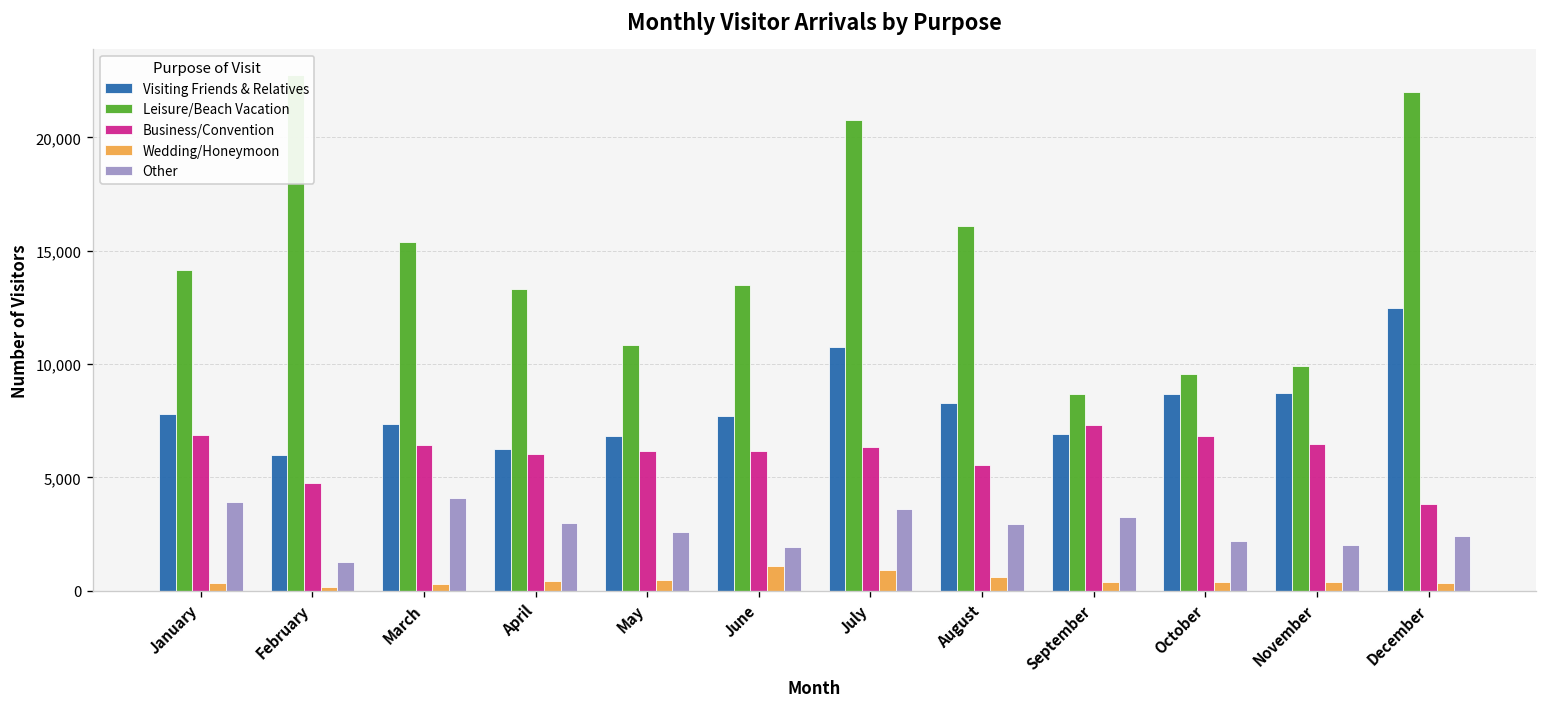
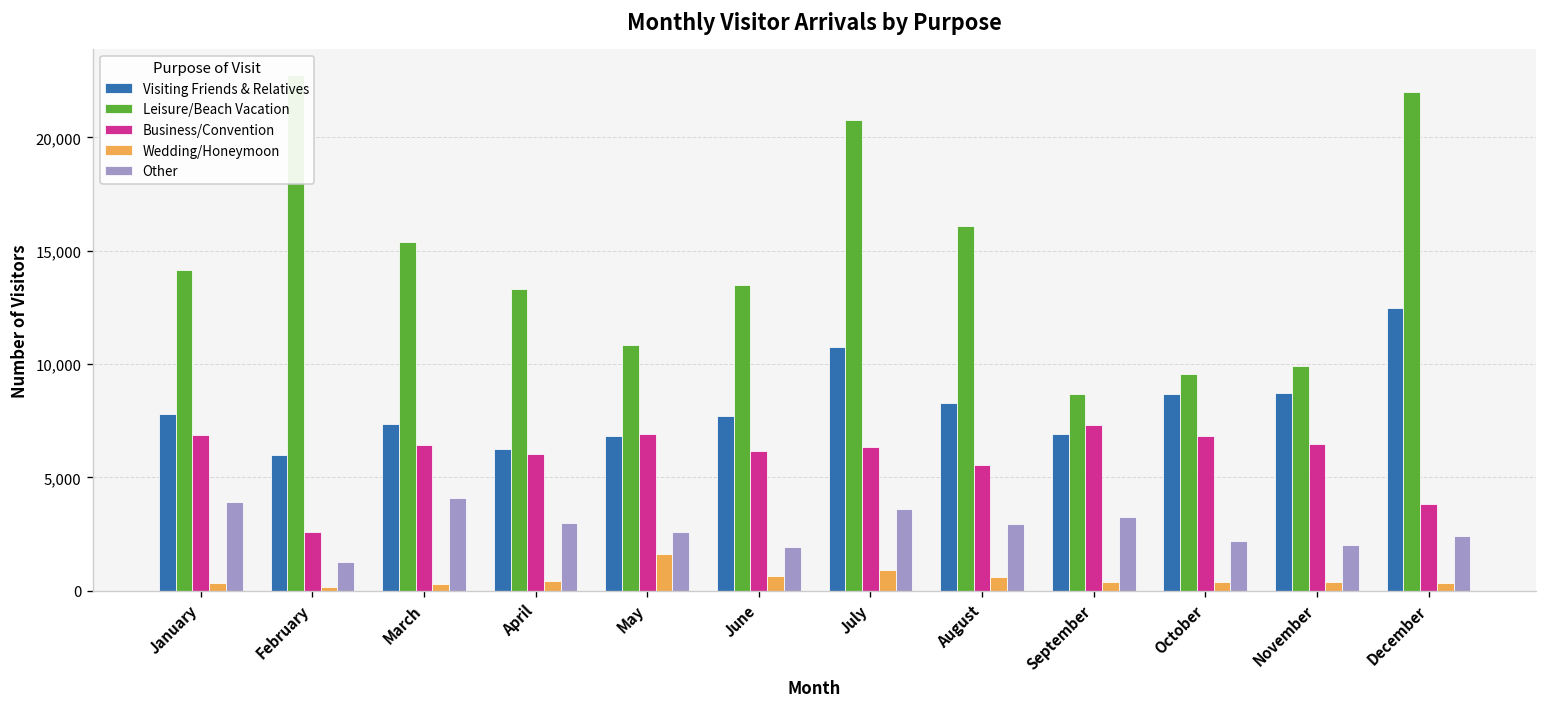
  {
    "Visiting Friends & Relatives": {
      "January": "7,800",
      "February": "6,000",
      "March": "7,300",
      "April": "6,300",
      "May": "6,800",
      "June": "7,700",
      "July": "10,800",
      "August": "8,300",
      "September": "6,900",
      "October": "8,700",
      "November": "8,700",
      "December": "12,500"
    },
    "Leisure/Beach Vacation": {
      "January": "14,100",
      "March": "15,400",
      "April": "13,300",
      "May": "10,800",
      "June": "13,500",
      "July": "20,800",
      "August": "16,100",
      "September": "8,700",
      "October": "9,600",
      "November": "9,900",
      "December": "22,000"
    },
    "Business/Convention": {
      "January": "6,900",
-     "February": "4,800",
+     "February": "2,600",
      "March": "6,400",
      "April": "6,000",
-     "May": "6,200",
+     "May": "6,900",
      "June": "6,200",
      "July": "6,300",
      "August": "5,500",
      "September": "7,300",
      "October": "6,800",
      "November": "6,500",
      "December": "3,800"
    },
    "Wedding/Honeymoon": {
      "January": "300",
      "February": "100",
      "March": "300",
      "April": "400",
-     "May": "500",
-     "June": "1,100",
+     "May": "1,600",
+     "June": "700",
      "July": "900",
      "August": "600",
      "September": "400",
      "October": "400",
      "November": "400",
      "December": "400"
    },
    "Other": {
      "January": "3,900",
      "February": "1,300",
      "March": "4,100",
      "April": "3,000",
      "May": "2,600",
      "June": "1,900",
      "July": "3,600",
      "August": "3,000",
      "September": "3,300",
      "October": "2,200",
      "November": "2,000",
      "December": "2,400"
    }
  }
